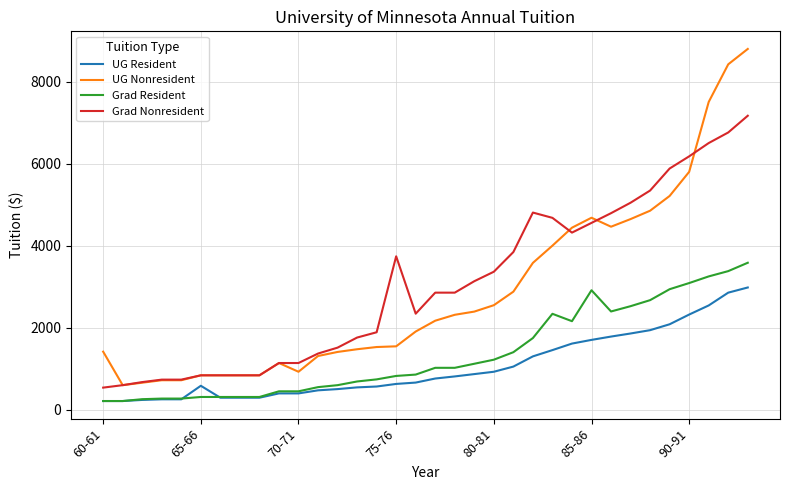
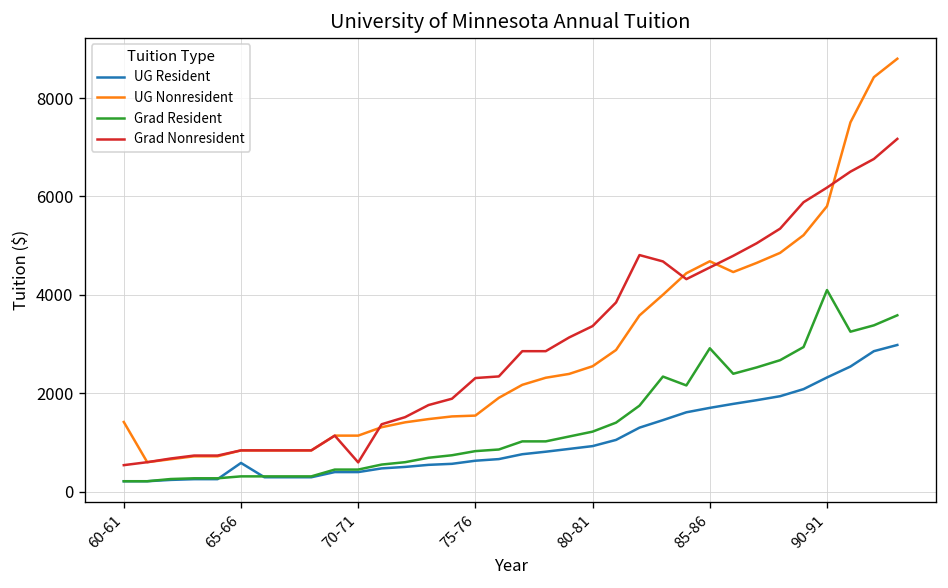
  {
    "UG Resident": {
      "65-66": 600,
      "75-76": 600,
      "80-81": 900,
      "85-86": 1700,
      "90-91": 2300
    },
    "UG Nonresident": {
      "60-61": 1400,
-     "70-71": 900,
+     "70-71": 1100,
      "75-76": 1500,
      "80-81": 2600,
      "85-86": 4700,
      "90-91": 5800
    },
    "Grad Resident": {
      "65-66": 300,
      "75-76": 800,
      "80-81": 1200,
      "85-86": 2900,
-     "90-91": 3100
+     "90-91": 4100
    },
    "Grad Nonresident": {
      "60-61": 500,
-     "70-71": 1100,
-     "75-76": 3700,
+     "70-71": 600,
+     "75-76": 2300,
      "80-81": 3400,
      "85-86": 4600,
      "90-91": 6200
    }
  }
